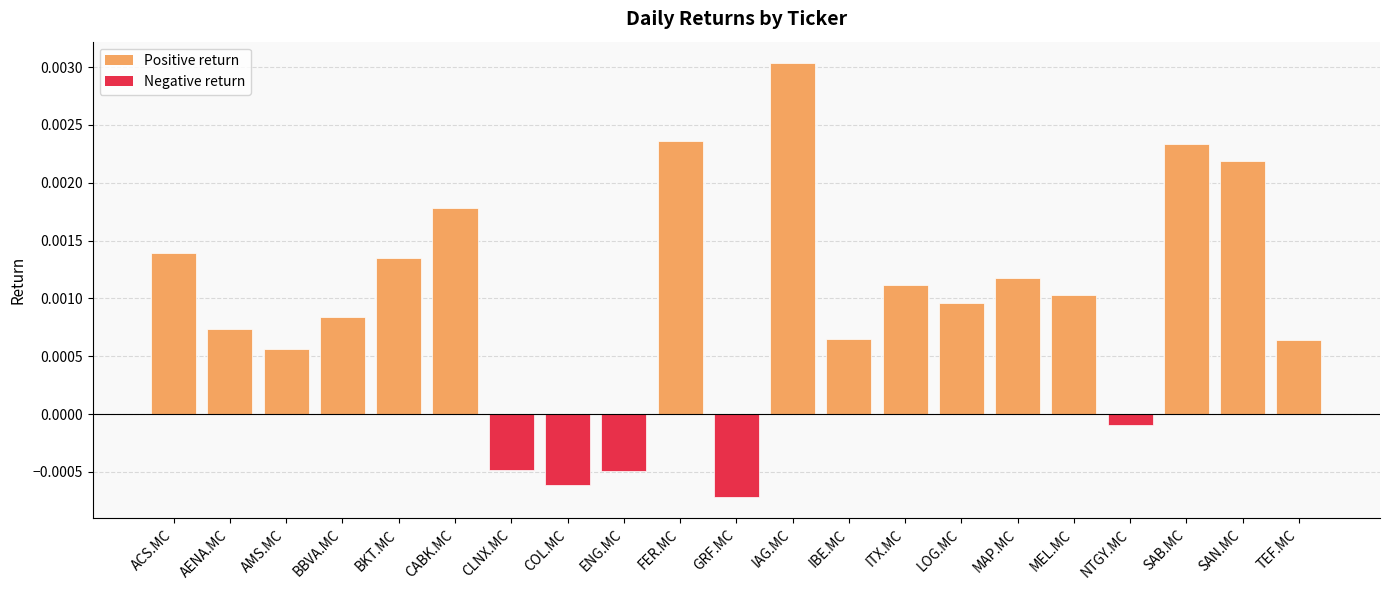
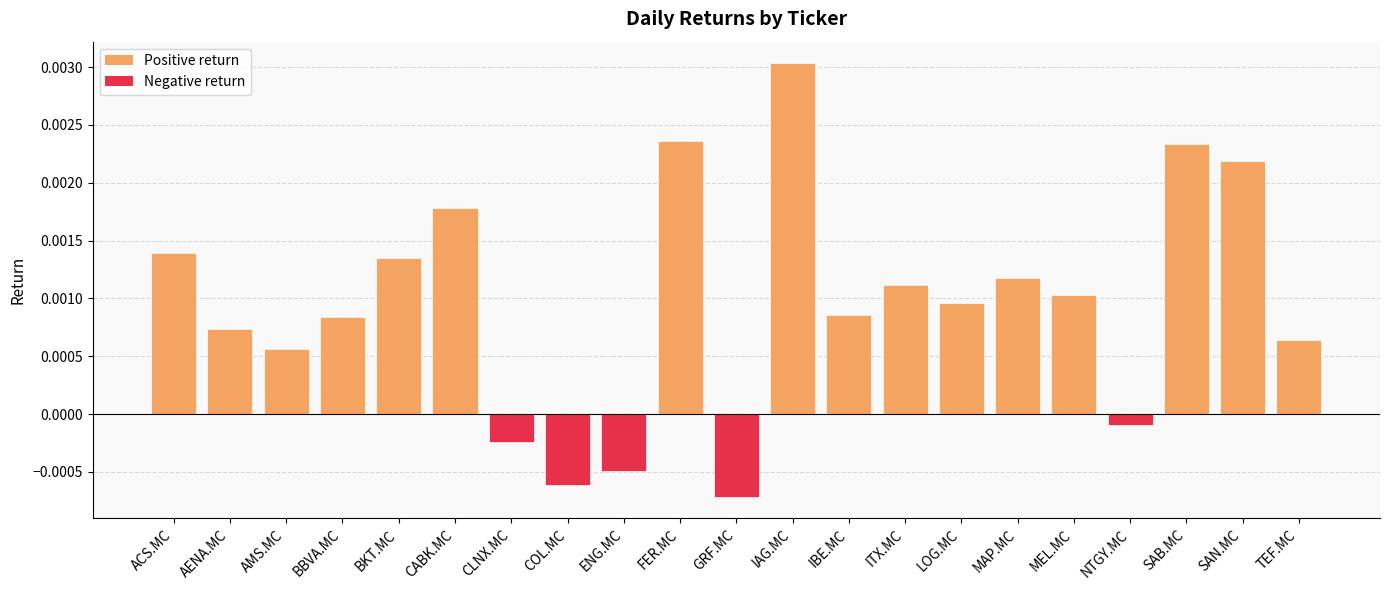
  {
    "ACS.MC": 0.00139,
    "AENA.MC": 0.00074,
    "AMS.MC": 0.00057,
    "BBVA.MC": 0.00084,
    "BKT.MC": 0.00135,
    "CABK.MC": 0.00178,
-   "CLNX.MC": -0.00049,
+   "CLNX.MC": -0.00024,
    "COL.MC": -0.00061,
    "ENG.MC": -0.00049,
    "FER.MC": 0.00236,
    "GRF.MC": -0.00072,
    "IAG.MC": 0.00303,
-   "IBE.MC": 0.00065,
+   "IBE.MC": 0.00086,
    "ITX.MC": 0.00111,
    "LOG.MC": 0.00096,
    "MAP.MC": 0.00117,
    "MEL.MC": 0.00103,
    "NTGY.MC": -0.00009,
    "SAB.MC": 0.00234,
    "SAN.MC": 0.00219,
    "TEF.MC": 0.00064
  }
